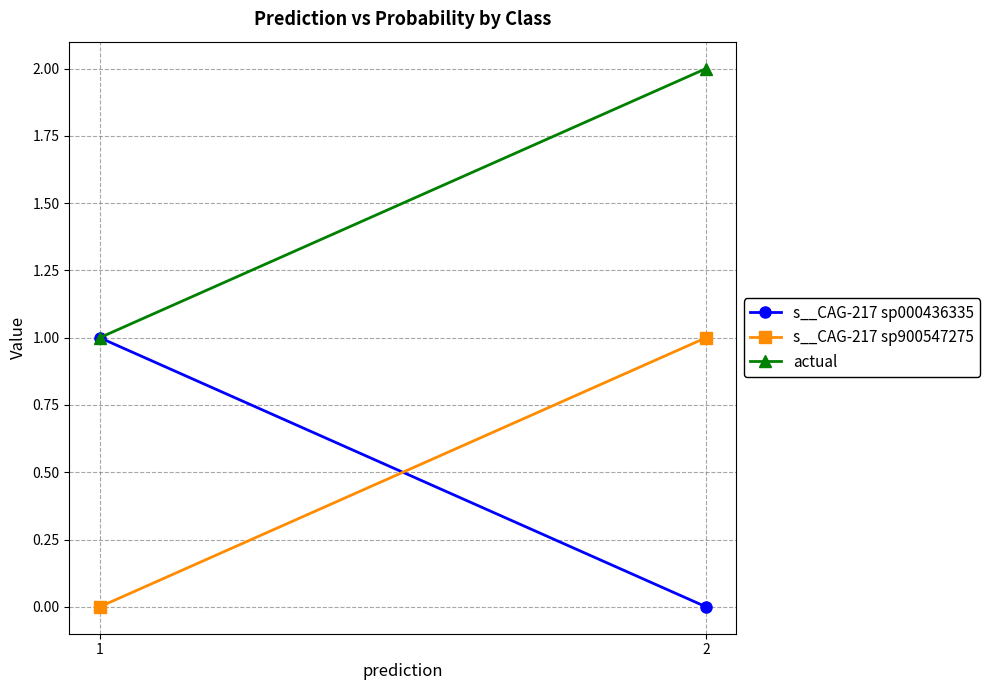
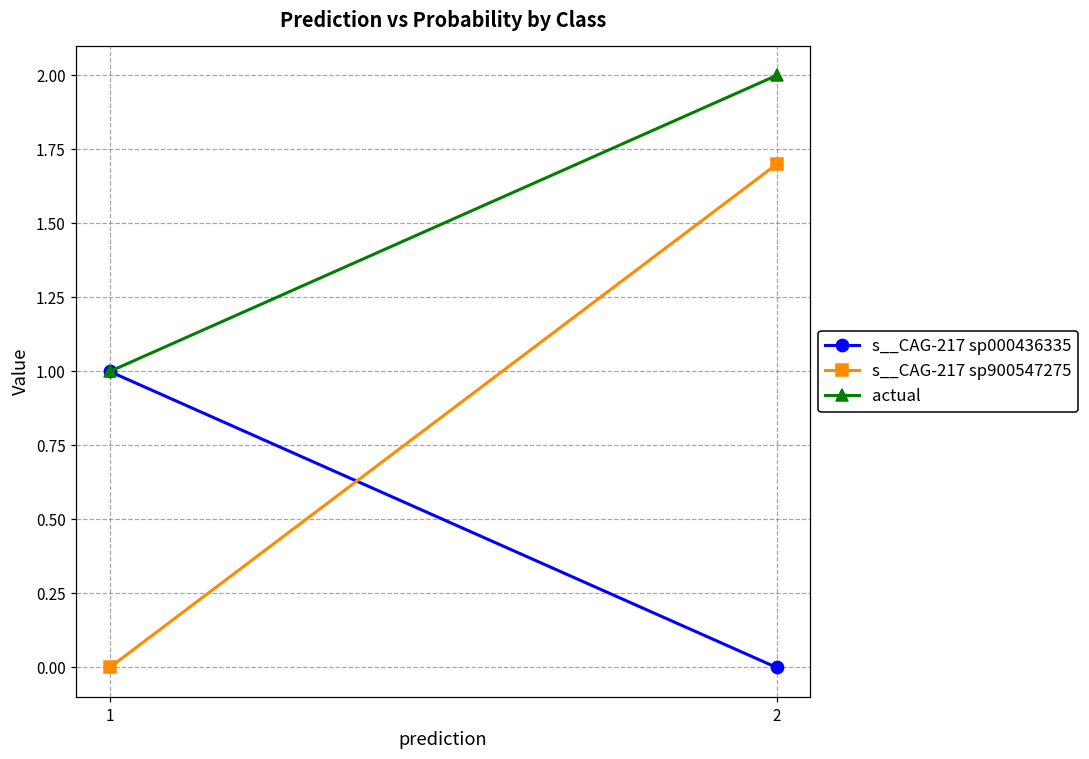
  {
    "s__CAG-217 sp000436335": {
      "2": 0.0
    },
    "s__CAG-217 sp900547275": {
      "1": 0.0,
-     "2": 1.0
+     "2": 1.7
    },
    "actual": {
      "2": 2.0
    }
  }
